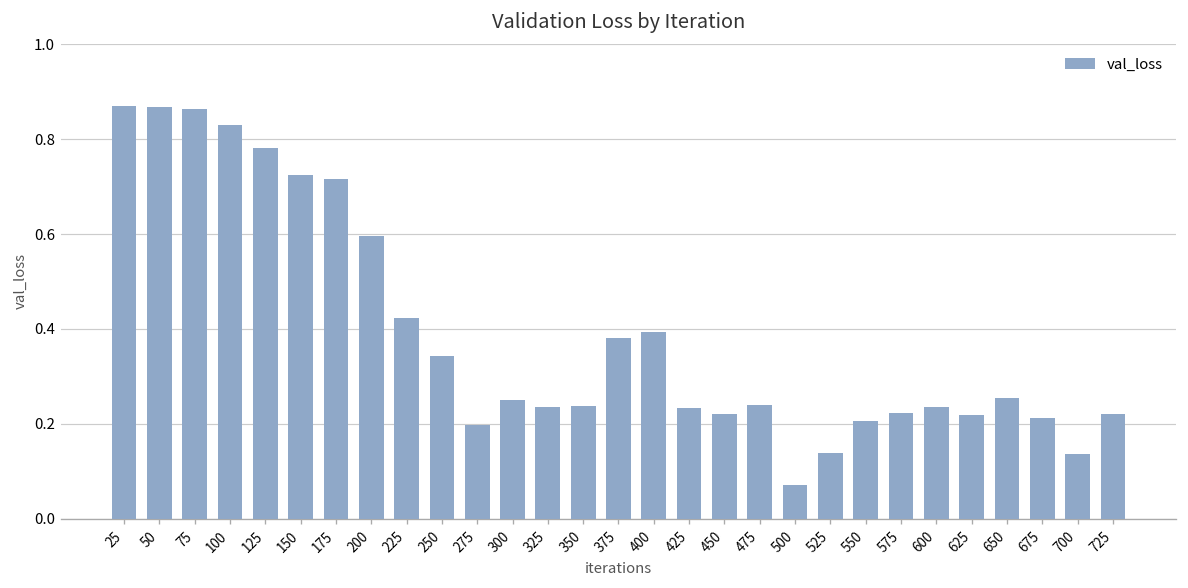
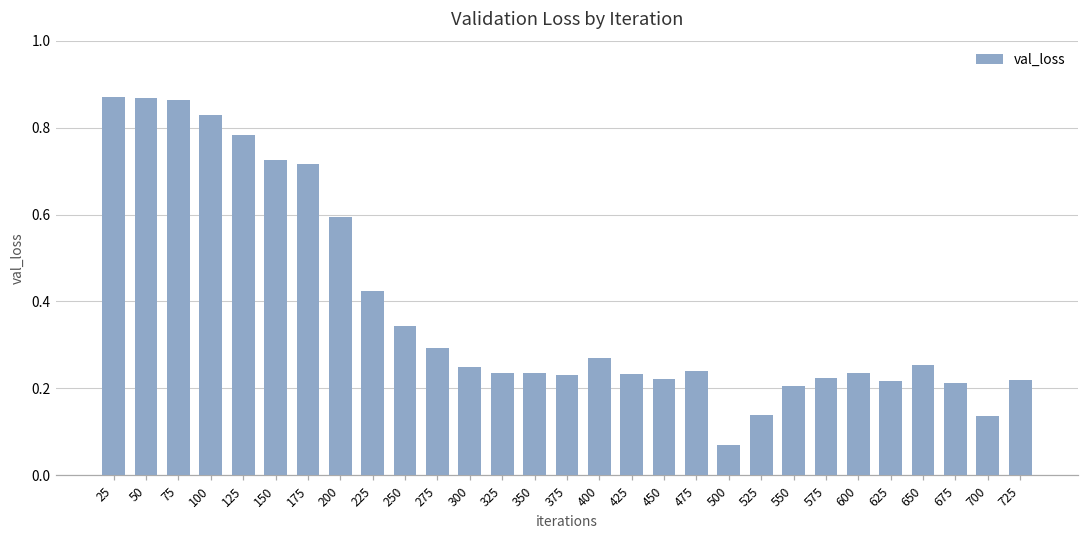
  {
    "25": 0.87,
    "50": 0.87,
    "75": 0.86,
    "100": 0.83,
    "125": 0.78,
    "150": 0.72,
    "175": 0.72,
    "200": 0.59,
    "225": 0.42,
    "250": 0.34,
-   "275": 0.20,
+   "275": 0.29,
    "300": 0.25,
    "325": 0.24,
    "350": 0.24,
-   "375": 0.38,
-   "400": 0.39,
+   "375": 0.23,
+   "400": 0.27,
    "425": 0.23,
    "450": 0.22,
    "475": 0.24,
    "500": 0.07,
    "525": 0.14,
    "550": 0.21,
    "575": 0.22,
    "600": 0.24,
    "625": 0.22,
    "650": 0.25,
    "675": 0.21,
    "700": 0.14,
    "725": 0.22
  }
